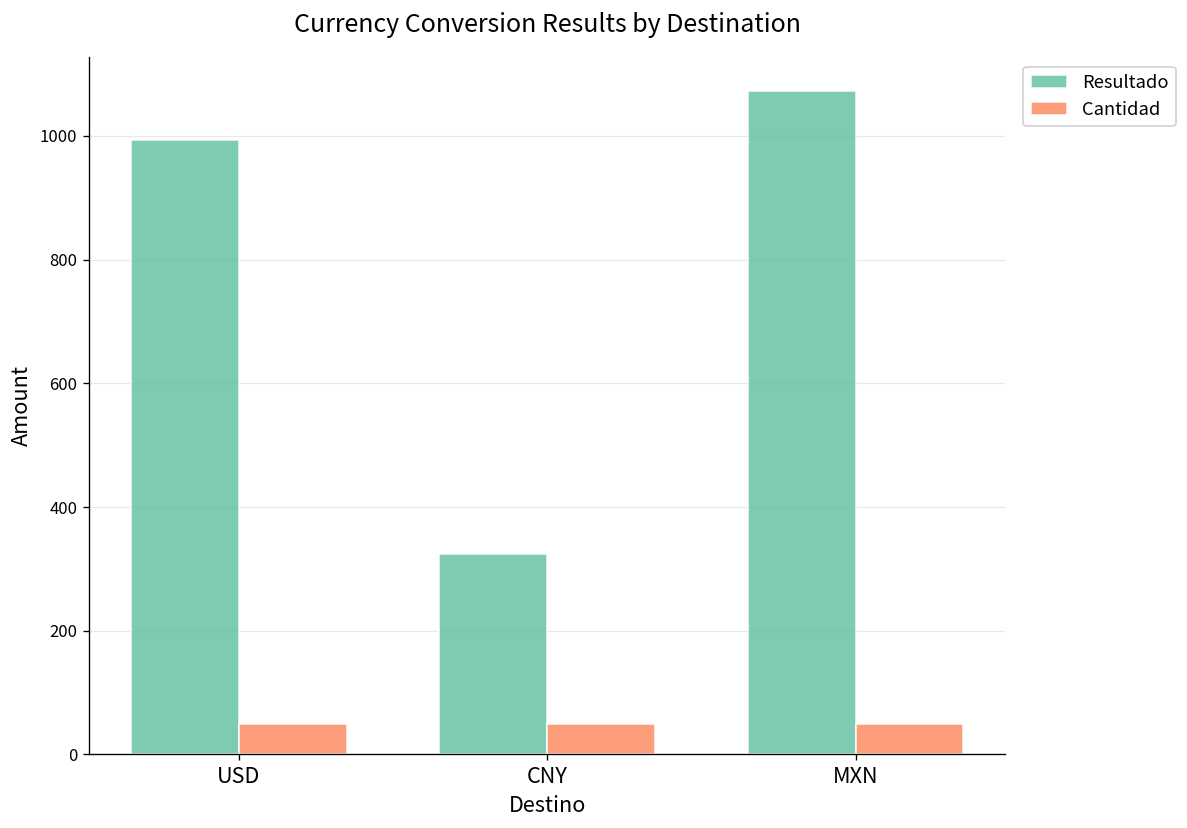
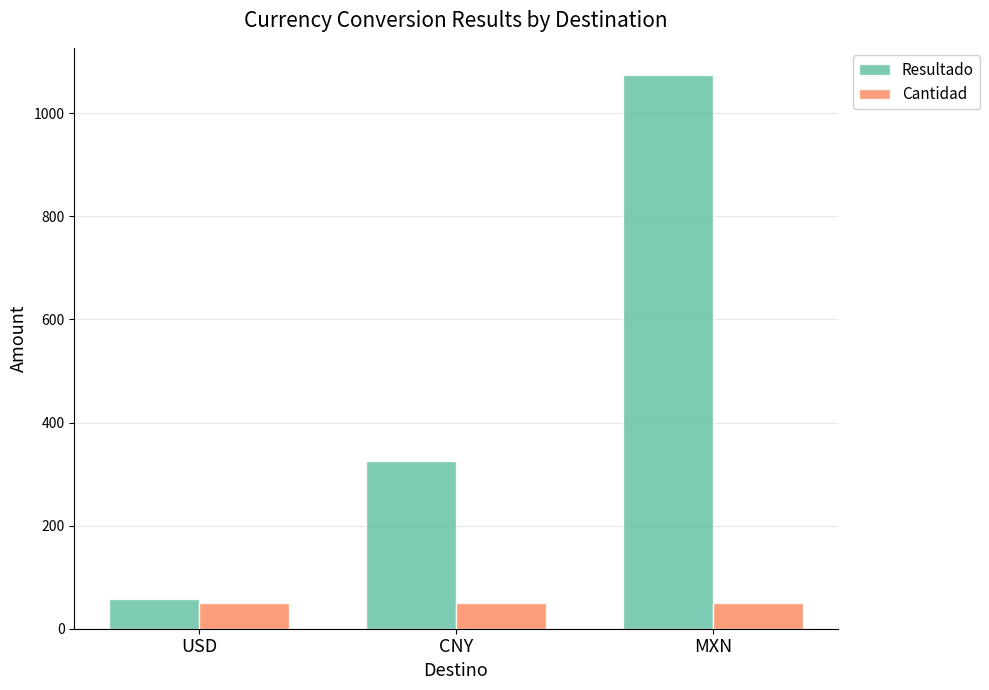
  {
    "Resultado": {
-     "USD": 990,
+     "USD": 60,
      "CNY": 320,
      "MXN": 1070
    },
    "Cantidad": {
      "USD": 50,
      "CNY": 50,
      "MXN": 50
    }
  }
